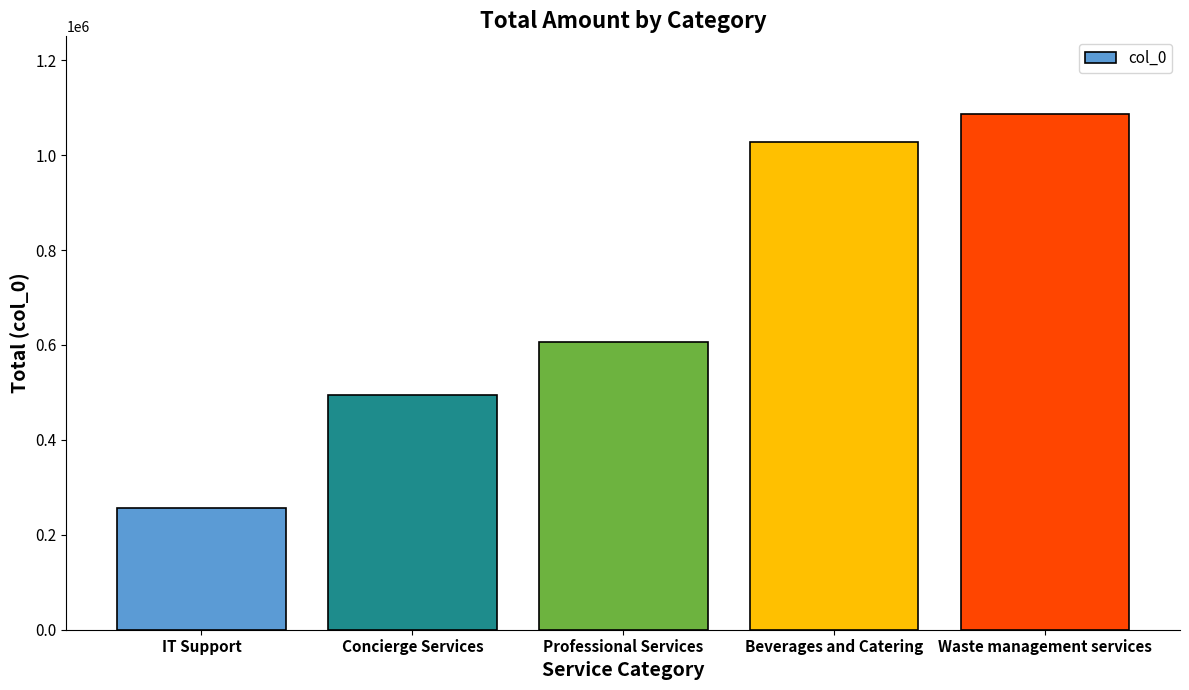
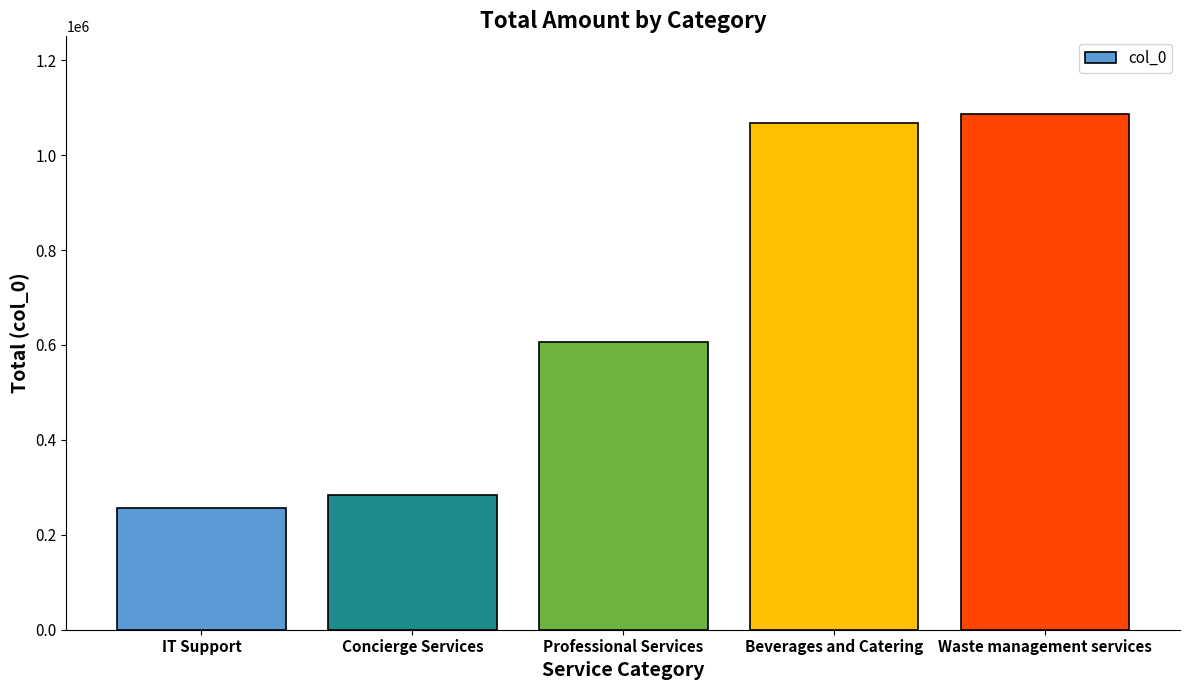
  {
    "IT Support": 260000,
-   "Concierge Services": 500000,
+   "Concierge Services": 280000,
    "Professional Services": 610000,
-   "Beverages and Catering": 1030000,
+   "Beverages and Catering": 1070000,
    "Waste management services": 1090000
  }
